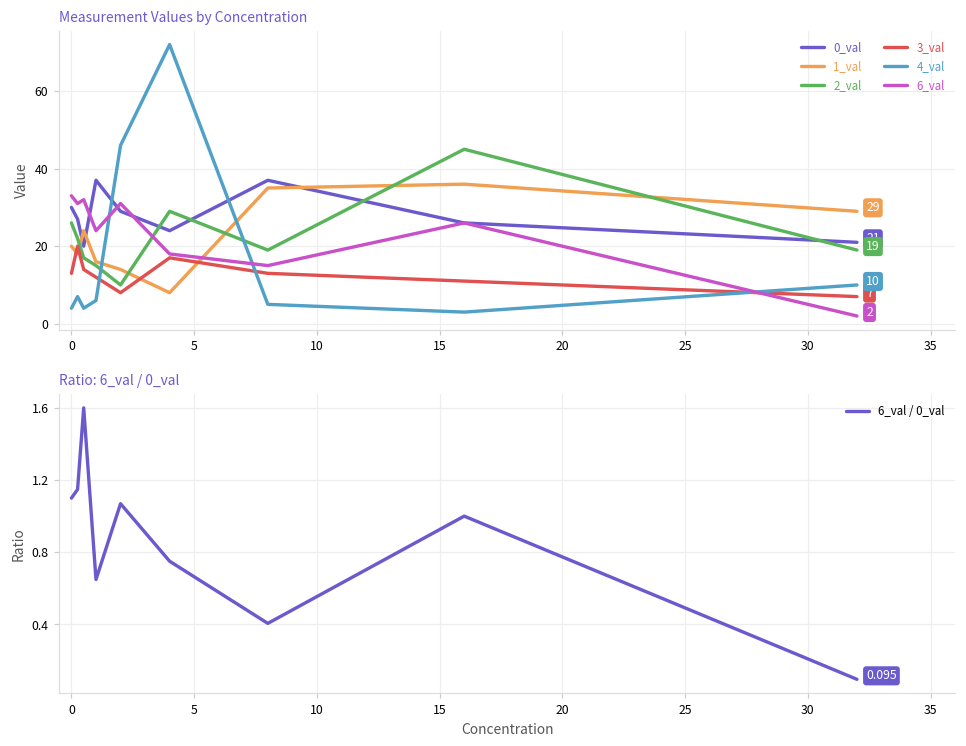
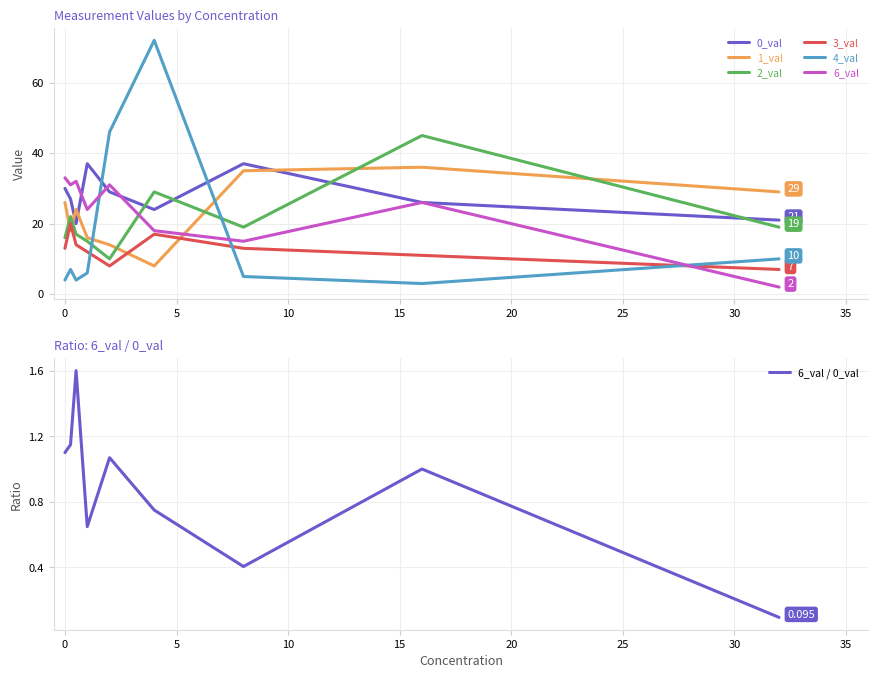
  {
    "Measurement Values by Concentration": {
      "0_val": {
        "0": 30
      },
      "1_val": {
-       "0": 20
+       "0": 26
      },
      "2_val": {
-       "0": 26
+       "0": 16
      },
      "3_val": {
        "0": 13
      },
      "4_val": {
        "0": 4
      },
      "6_val": {
        "0": 33
      }
    },
    "Ratio: 6_val / 0_val": {
      "0": 1.10
    }
  }
